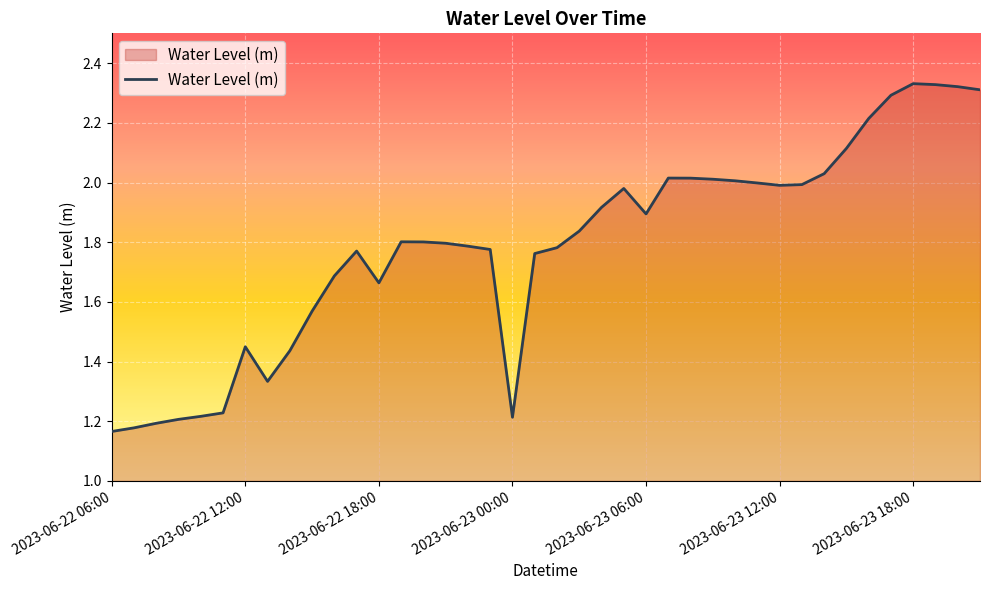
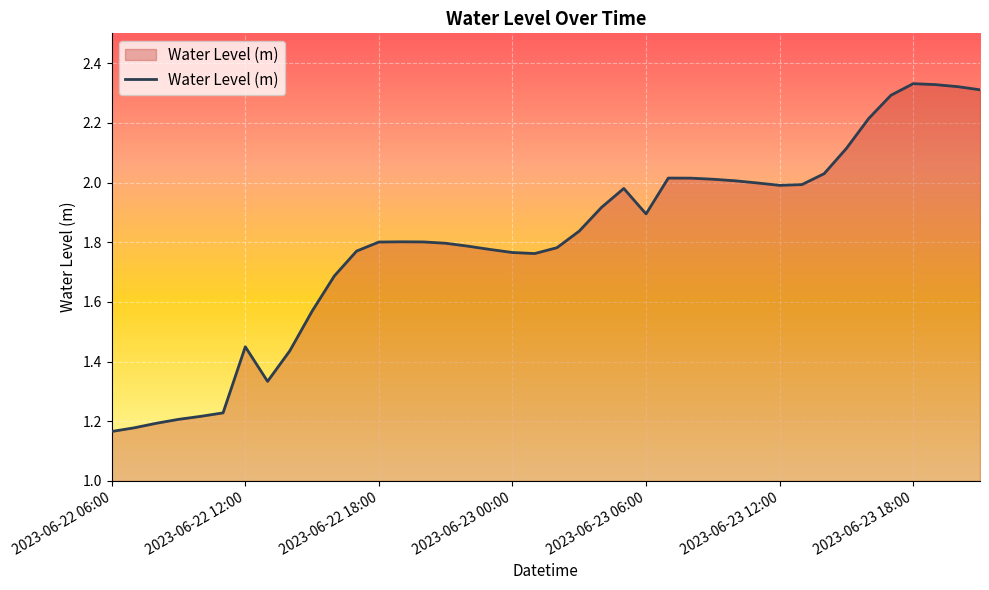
  {
    "2023-06-22 06:00": 1.17,
    "2023-06-22 12:00": 1.45,
-   "2023-06-22 18:00": 1.66,
-   "2023-06-23 00:00": 1.21,
+   "2023-06-22 18:00": 1.80,
+   "2023-06-23 00:00": 1.77,
    "2023-06-23 06:00": 1.89,
    "2023-06-23 12:00": 1.99,
    "2023-06-23 18:00": 2.33
  }
